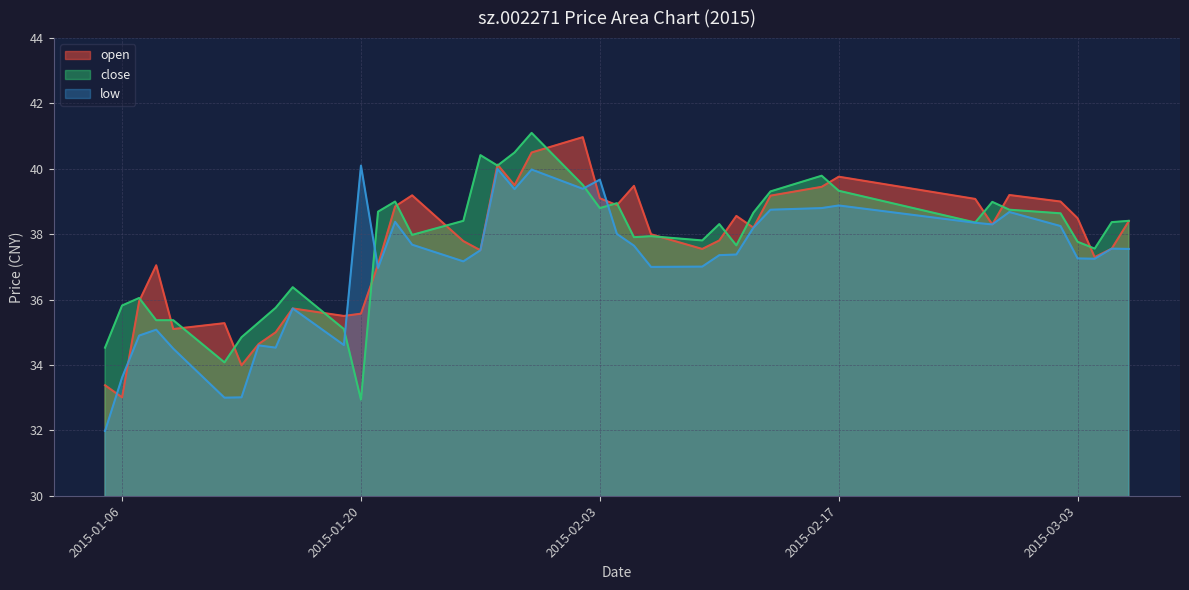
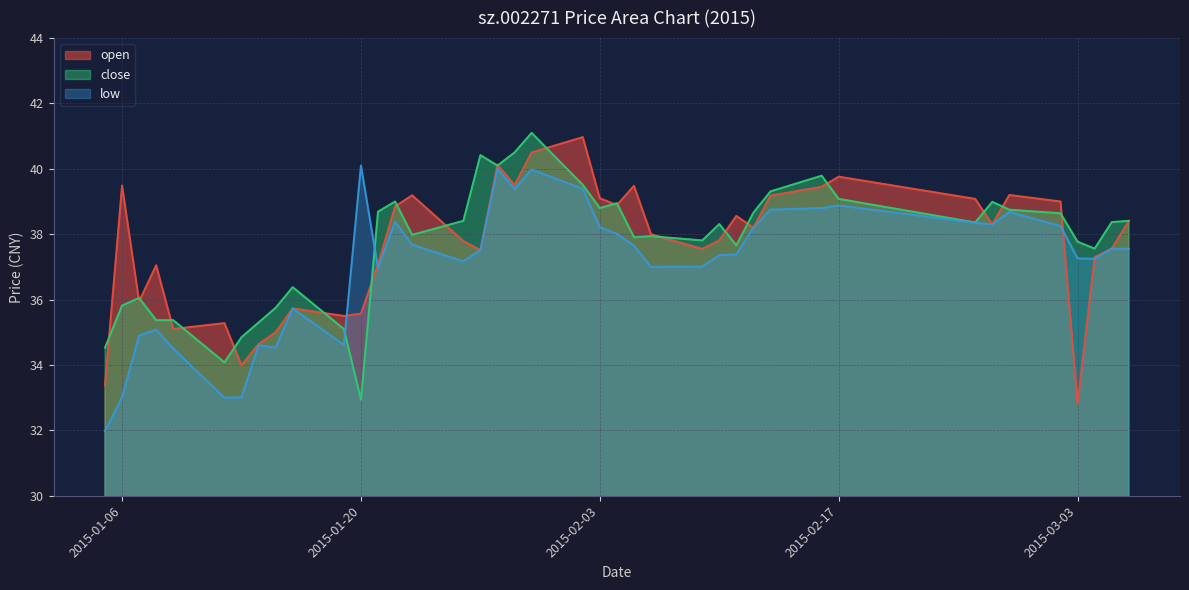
  {
    "open": {
-     "2015-01-06": 33.0,
+     "2015-01-06": 39.5,
      "2015-01-20": 35.6,
      "2015-02-03": 39.1,
      "2015-02-17": 39.8,
-     "2015-03-03": 38.5
+     "2015-03-03": 32.8
    },
    "close": {
      "2015-01-06": 35.8,
      "2015-01-20": 32.9,
      "2015-02-03": 38.8,
-     "2015-02-17": 39.3,
+     "2015-02-17": 39.1,
      "2015-03-03": 37.8
    },
    "low": {
-     "2015-01-06": 33.6,
+     "2015-01-06": 33.0,
      "2015-01-20": 40.1,
-     "2015-02-03": 39.7,
+     "2015-02-03": 38.2,
      "2015-02-17": 38.9,
      "2015-03-03": 37.3
    }
  }
